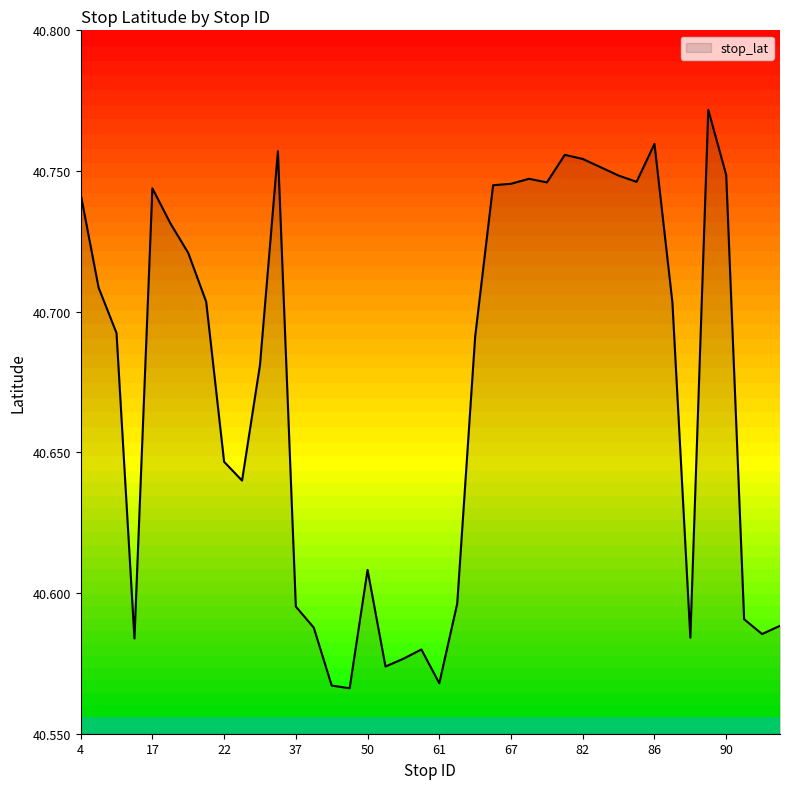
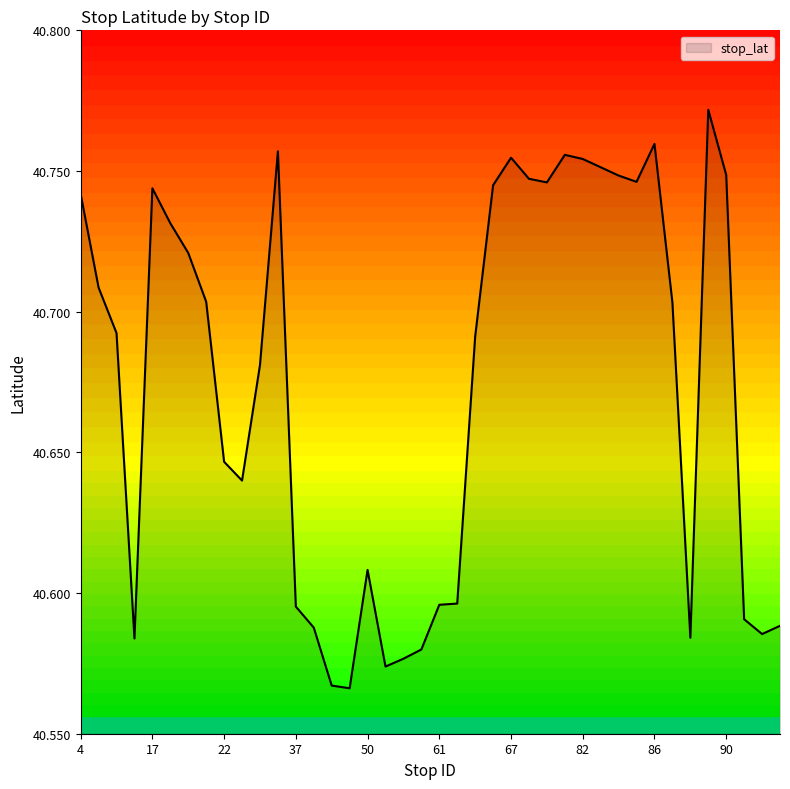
  {
    "4": 40.742,
    "50": 40.608,
-   "61": 40.568,
-   "67": 40.745,
+   "61": 40.596,
+   "67": 40.755,
    "82": 40.754,
    "86": 40.760,
    "90": 40.749
  }
